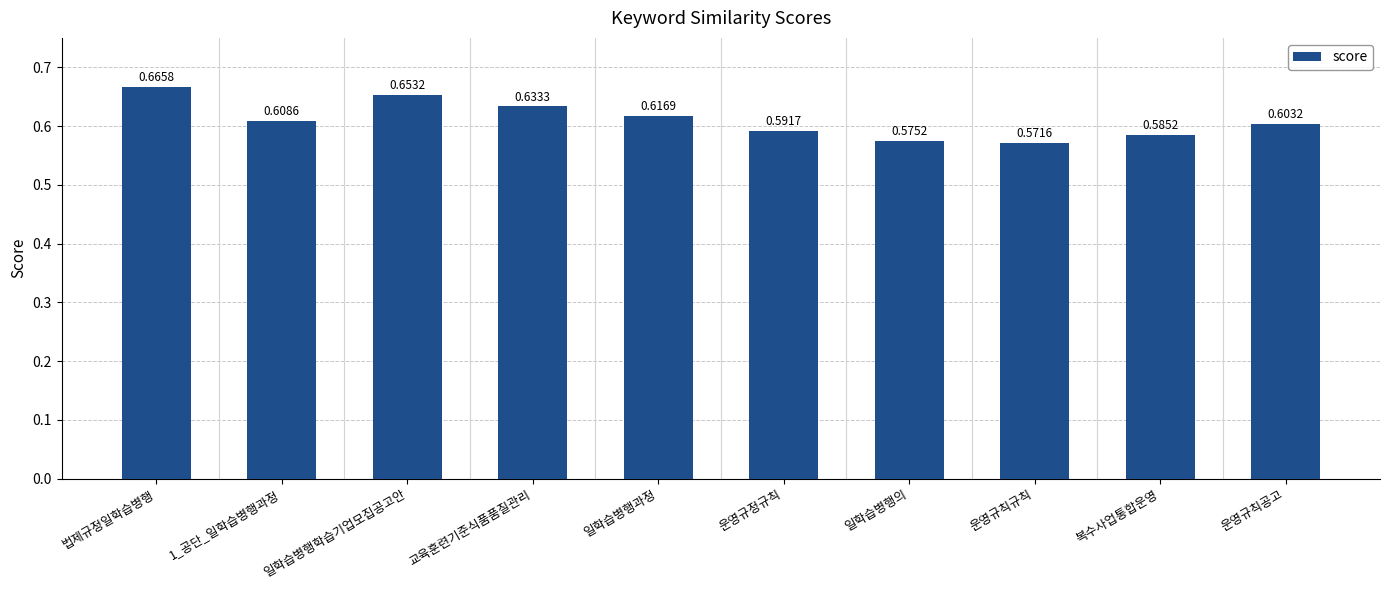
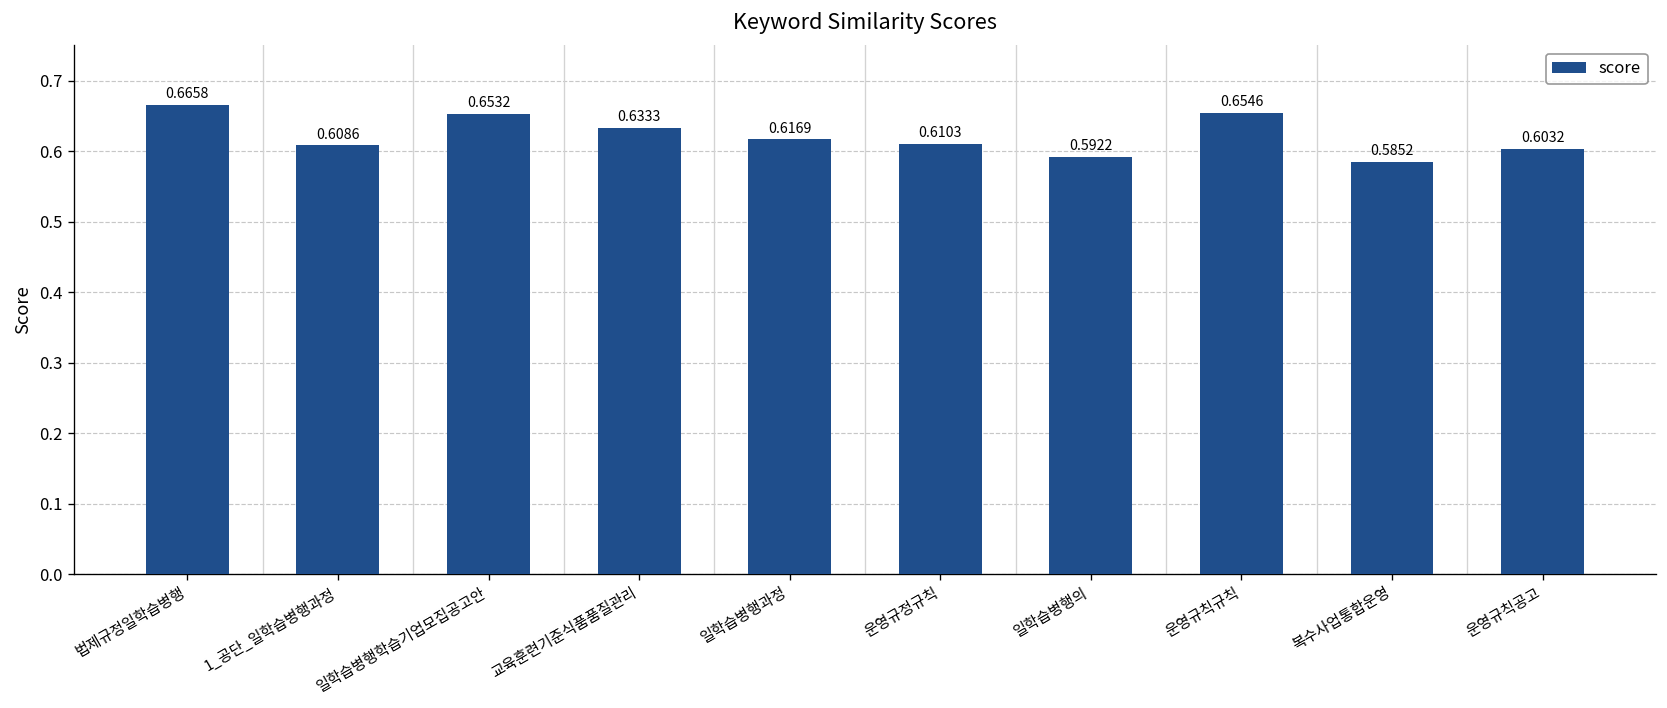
  {
    "법제규정일학습병행": 0.6658,
    "1_공단_일학습병행과정": 0.6086,
    "일학습병행학습기업모집공고안": 0.6532,
    "교육훈련기준식품품질관리": 0.6333,
    "일학습병행과정": 0.6169,
-   "운영규정규칙": 0.5917,
-   "일학습병행의": 0.5752,
-   "운영규칙규칙": 0.5716,
+   "운영규정규칙": 0.6103,
+   "일학습병행의": 0.5922,
+   "운영규칙규칙": 0.6546,
    "복수사업통합운영": 0.5852,
    "운영규칙공고": 0.6032
  }
